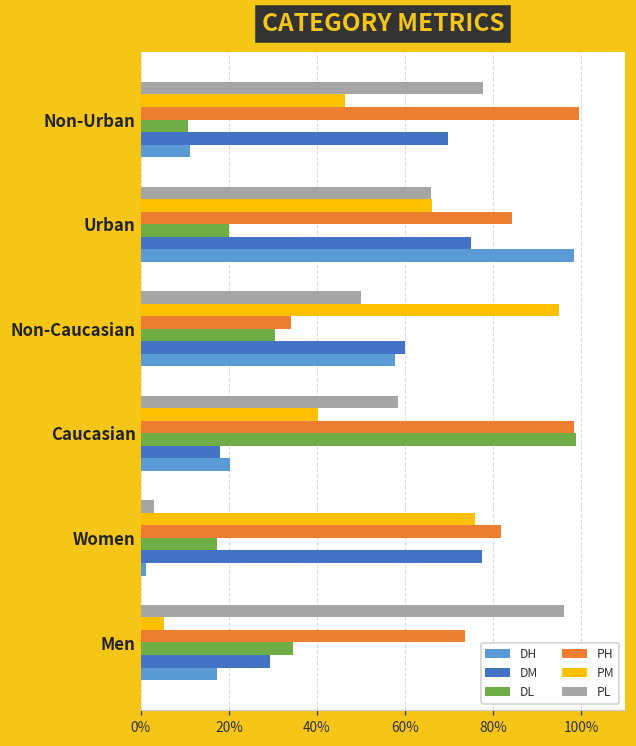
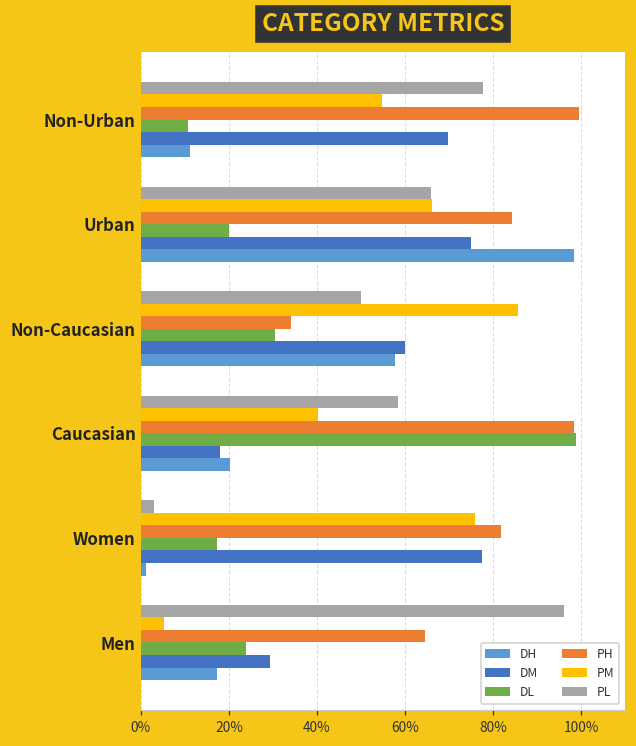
  {
    "DL": {
      "Non-Urban": "11%",
      "Urban": "20%",
      "Non-Caucasian": "31%",
      "Caucasian": "99%",
      "Women": "17%",
-     "Men": "34%"
+     "Men": "24%"
    },
    "PH": {
      "Non-Urban": "99%",
      "Urban": "84%",
      "Non-Caucasian": "34%",
      "Caucasian": "98%",
      "Women": "82%",
-     "Men": "74%"
+     "Men": "65%"
    },
    "PM": {
-     "Non-Urban": "46%",
+     "Non-Urban": "55%",
      "Urban": "66%",
-     "Non-Caucasian": "95%",
+     "Non-Caucasian": "86%",
      "Caucasian": "40%",
      "Women": "76%",
      "Men": "5%"
    },
    "PL": {
      "Non-Urban": "78%",
      "Urban": "66%",
      "Non-Caucasian": "50%",
      "Caucasian": "58%",
      "Women": "3%",
      "Men": "96%"
    }
  }
